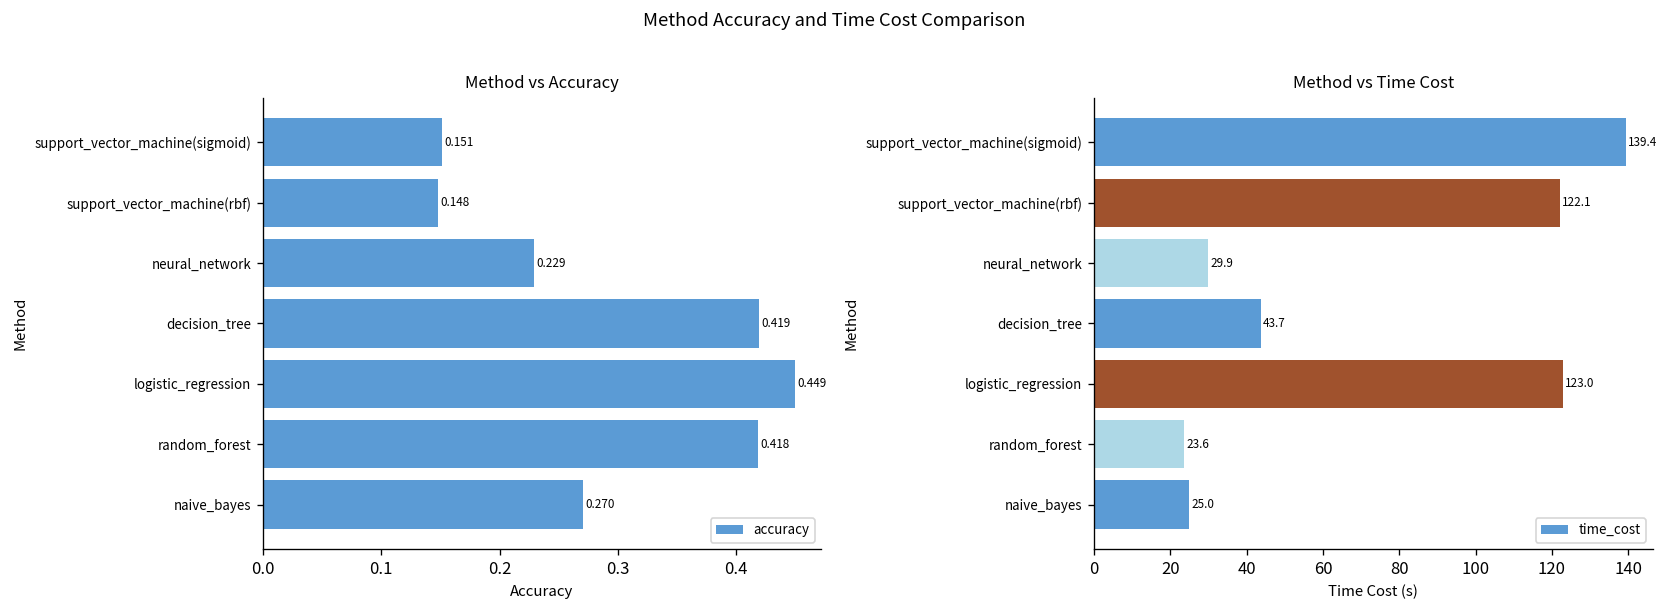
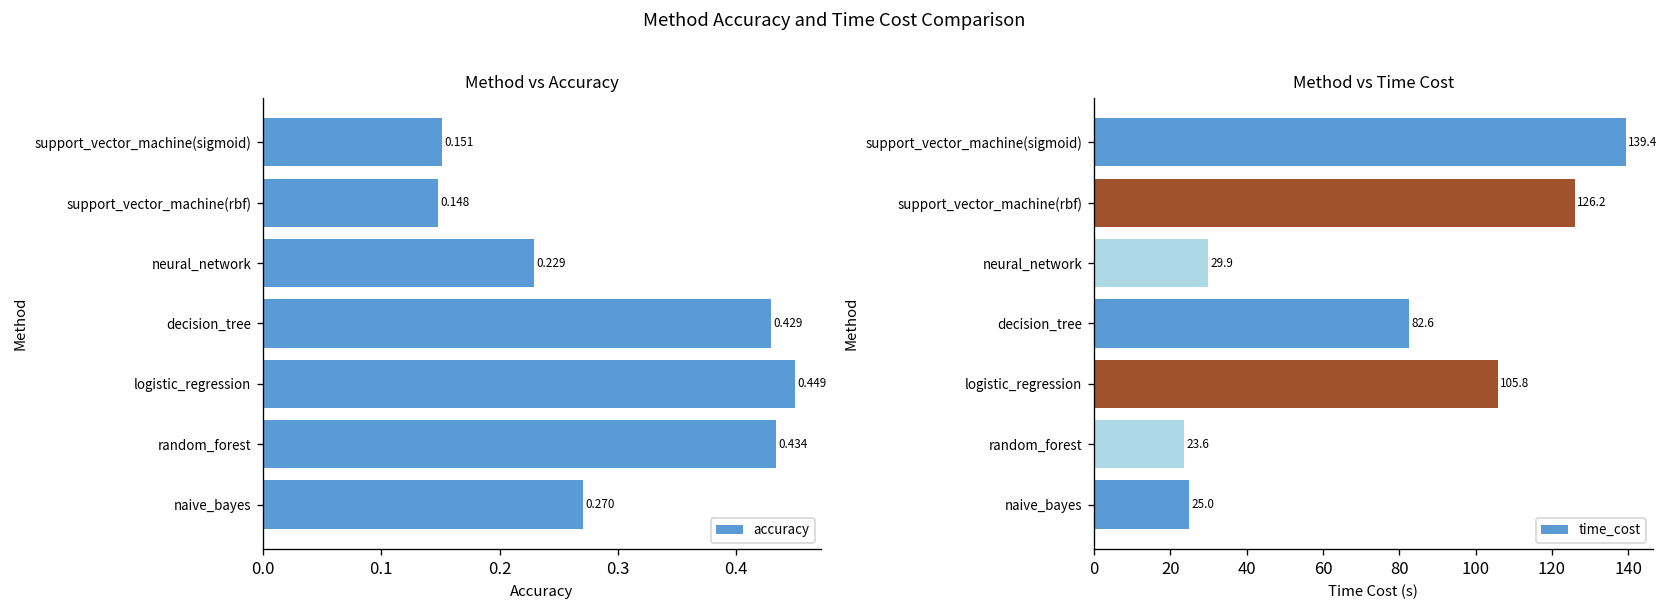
  {
    "Method vs Accuracy": {
      "support_vector_machine(sigmoid)": 0.151,
      "support_vector_machine(rbf)": 0.148,
      "neural_network": 0.229,
-     "decision_tree": 0.419,
+     "decision_tree": 0.429,
      "logistic_regression": 0.449,
-     "random_forest": 0.418,
+     "random_forest": 0.434,
      "naive_bayes": 0.270
    },
    "Method vs Time Cost": {
      "support_vector_machine(sigmoid)": 139.4,
-     "support_vector_machine(rbf)": 122.1,
+     "support_vector_machine(rbf)": 126.2,
      "neural_network": 29.9,
-     "decision_tree": 43.7,
-     "logistic_regression": 123.0,
+     "decision_tree": 82.6,
+     "logistic_regression": 105.8,
      "random_forest": 23.6,
      "naive_bayes": 25.0
    }
  }
